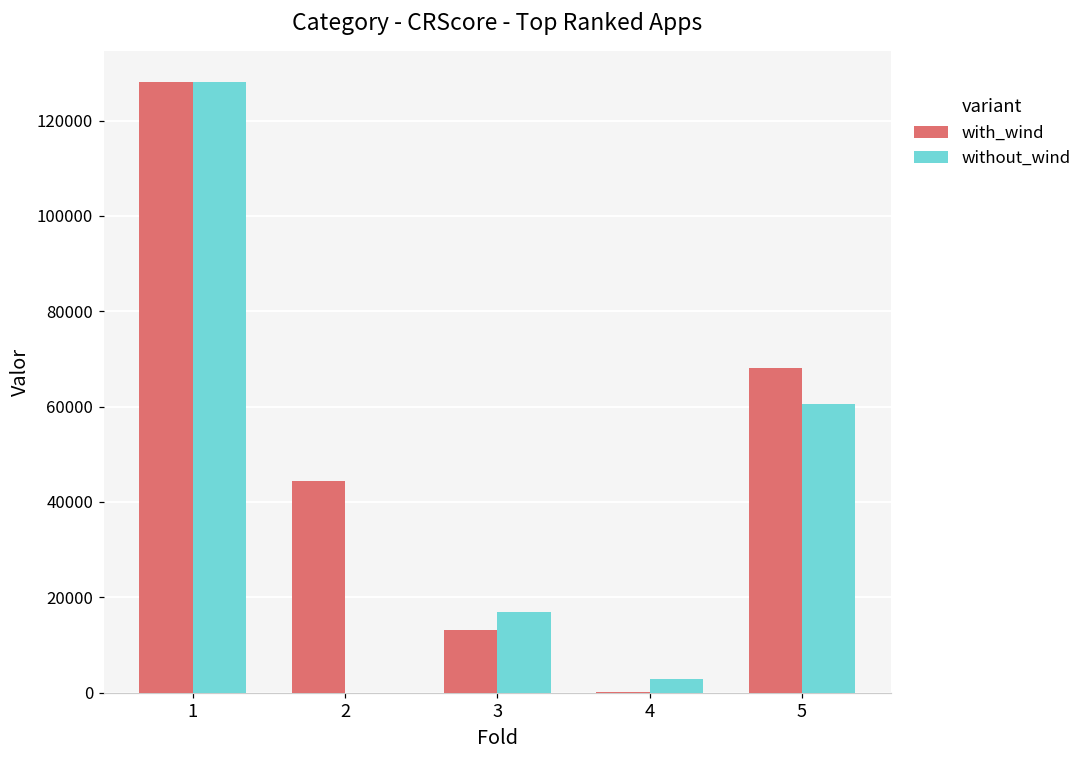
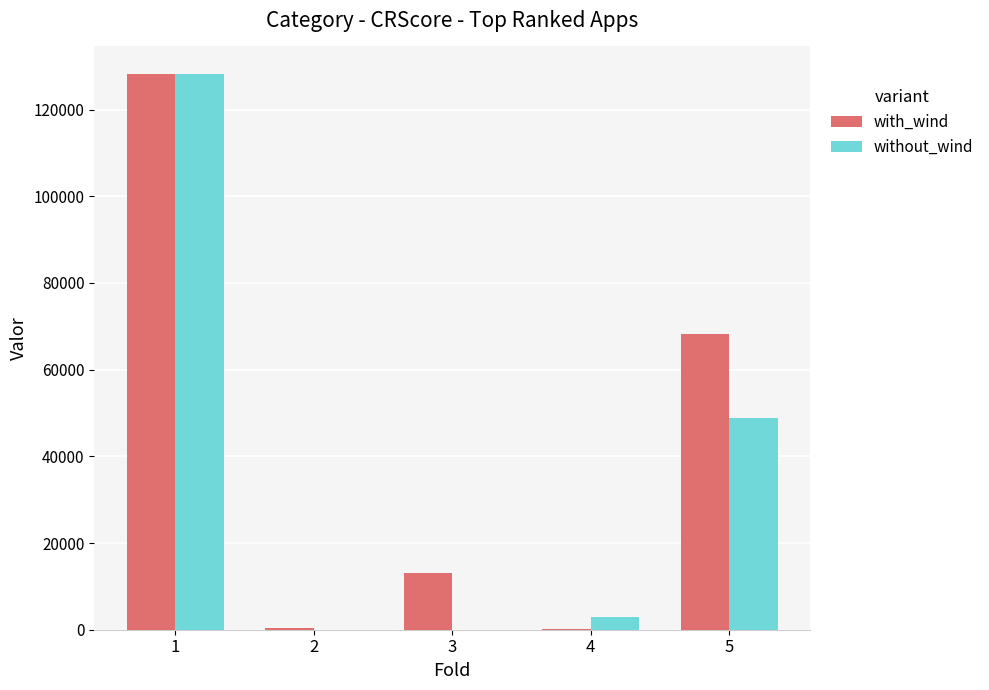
  {
    "with_wind": {
      "1": 128000,
-     "2": 45000,
+     "2": 1000,
      "3": 13000,
      "5": 68000
    },
    "without_wind": {
      "1": 128000,
      "2": 0,
-     "3": 17000,
+     "3": 0,
      "4": 3000,
-     "5": 61000
+     "5": 49000
    }
  }
